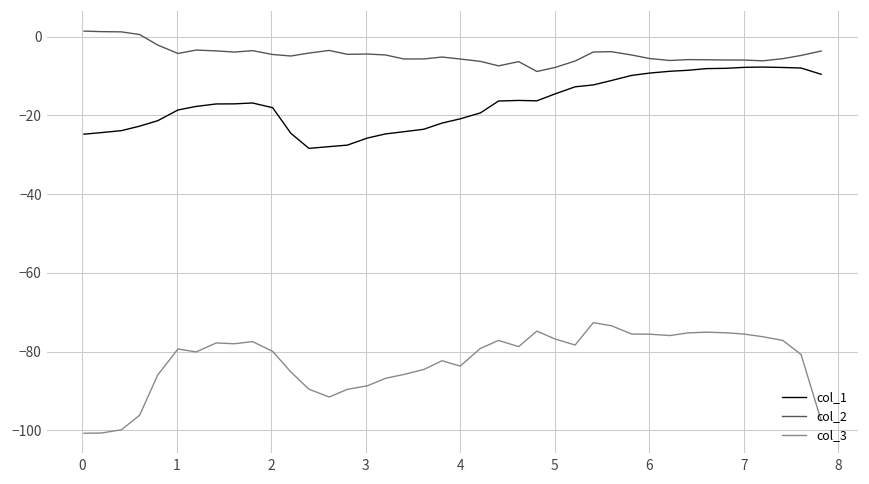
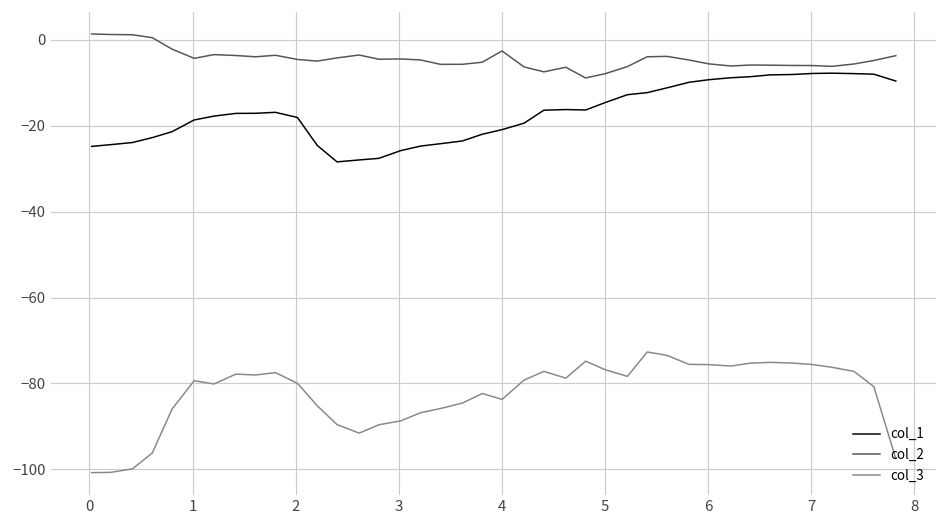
  {
    "col_1": {
      "4": -21
    },
    "col_2": {
-     "4": -6
+     "4": -3
    },
    "col_3": {
      "4": -84
    }
  }
